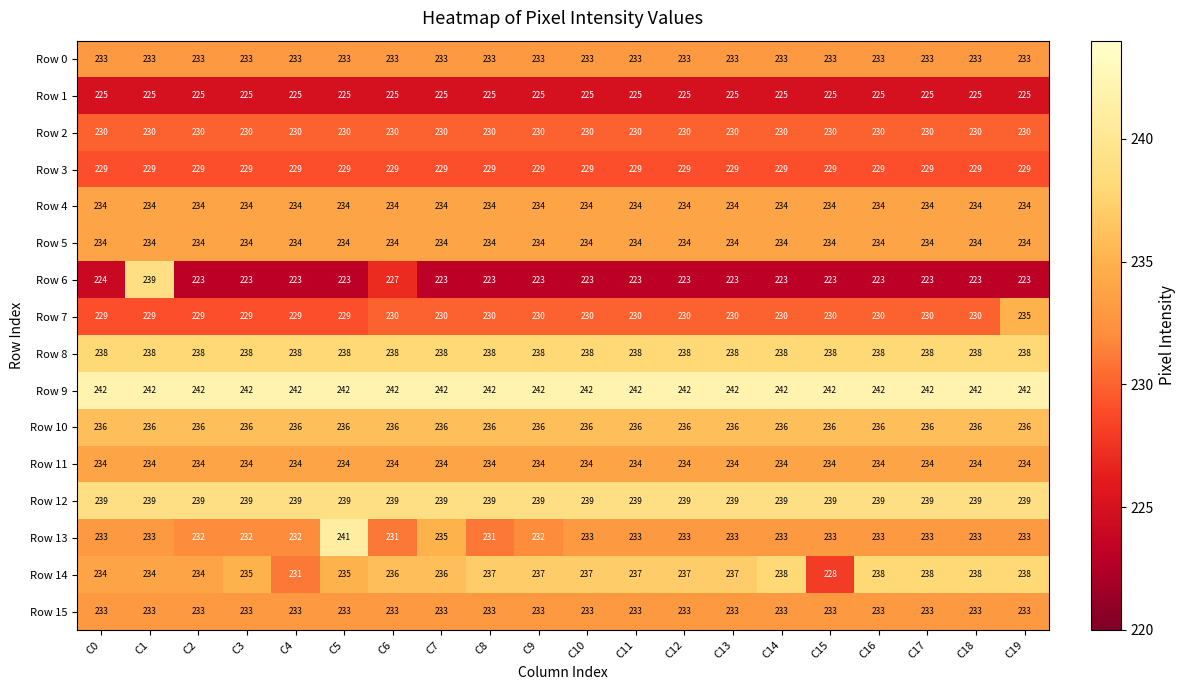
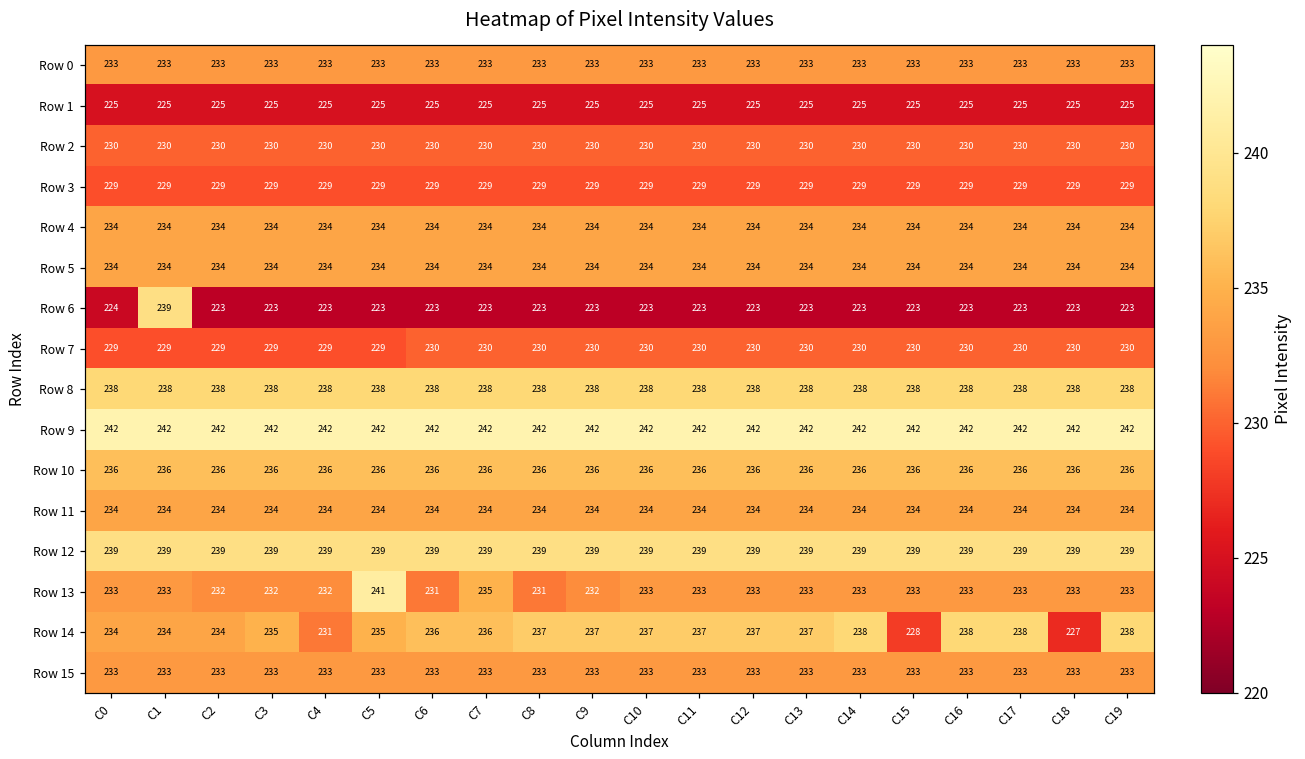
  {
    "Row 6": {
      "C0": 224,
      "C1": 239,
      "C2": 223,
      "C3": 223,
      "C4": 223,
      "C5": 223,
-     "C6": 227,
+     "C6": 223,
      "C7": 223,
      "C8": 223,
      "C9": 223,
      "C10": 223,
      "C11": 223,
      "C12": 223,
      "C13": 223,
      "C14": 223,
      "C15": 223,
      "C16": 223,
      "C17": 223,
      "C18": 223,
      "C19": 223
    },
    "Row 7": {
      "C0": 229,
      "C1": 229,
      "C2": 229,
      "C3": 229,
      "C4": 229,
      "C5": 229,
      "C6": 230,
      "C7": 230,
      "C8": 230,
      "C9": 230,
      "C10": 230,
      "C11": 230,
      "C12": 230,
      "C13": 230,
      "C14": 230,
      "C15": 230,
      "C16": 230,
      "C17": 230,
      "C18": 230,
-     "C19": 235
+     "C19": 230
    },
    "Row 14": {
      "C0": 234,
      "C1": 234,
      "C2": 234,
      "C3": 235,
      "C4": 231,
      "C5": 235,
      "C6": 236,
      "C7": 236,
      "C8": 237,
      "C9": 237,
      "C10": 237,
      "C11": 237,
      "C12": 237,
      "C13": 237,
      "C14": 238,
      "C15": 228,
      "C16": 238,
      "C17": 238,
-     "C18": 238,
+     "C18": 227,
      "C19": 238
    }
  }
